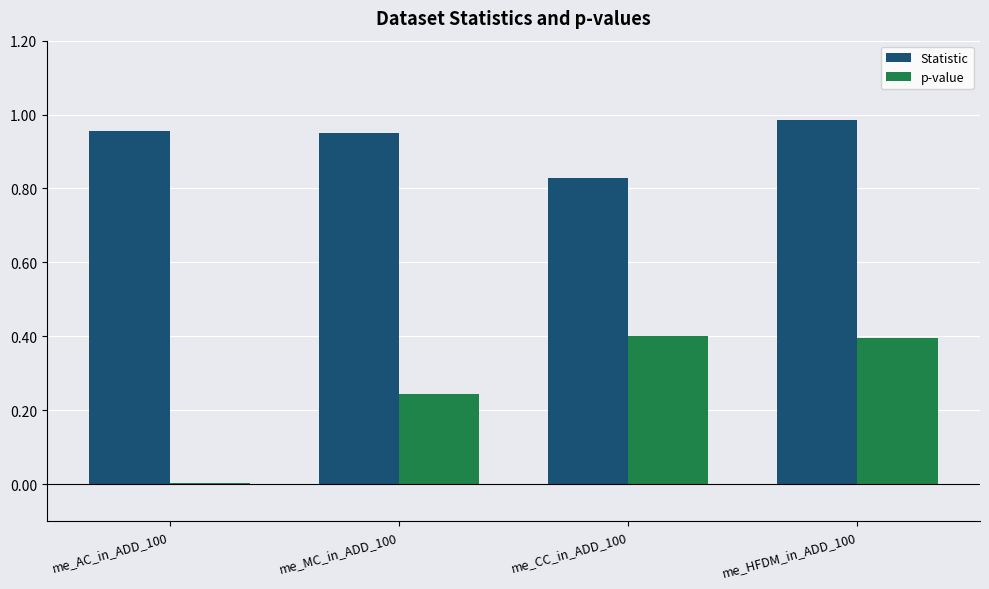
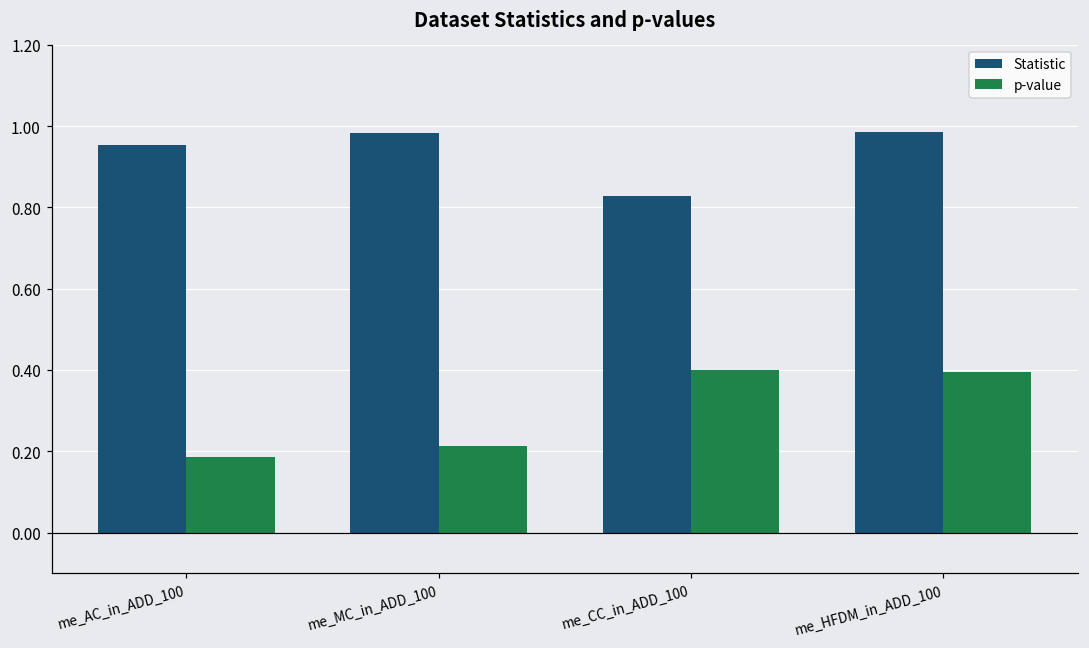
  {
    "Statistic": {
      "me_AC_in_ADD_100": 0.95,
-     "me_MC_in_ADD_100": 0.95,
+     "me_MC_in_ADD_100": 0.98,
      "me_CC_in_ADD_100": 0.83,
      "me_HFDM_in_ADD_100": 0.99
    },
    "p-value": {
-     "me_AC_in_ADD_100": 0.00,
-     "me_MC_in_ADD_100": 0.24,
+     "me_AC_in_ADD_100": 0.19,
+     "me_MC_in_ADD_100": 0.21,
      "me_CC_in_ADD_100": 0.40,
      "me_HFDM_in_ADD_100": 0.40
    }
  }
